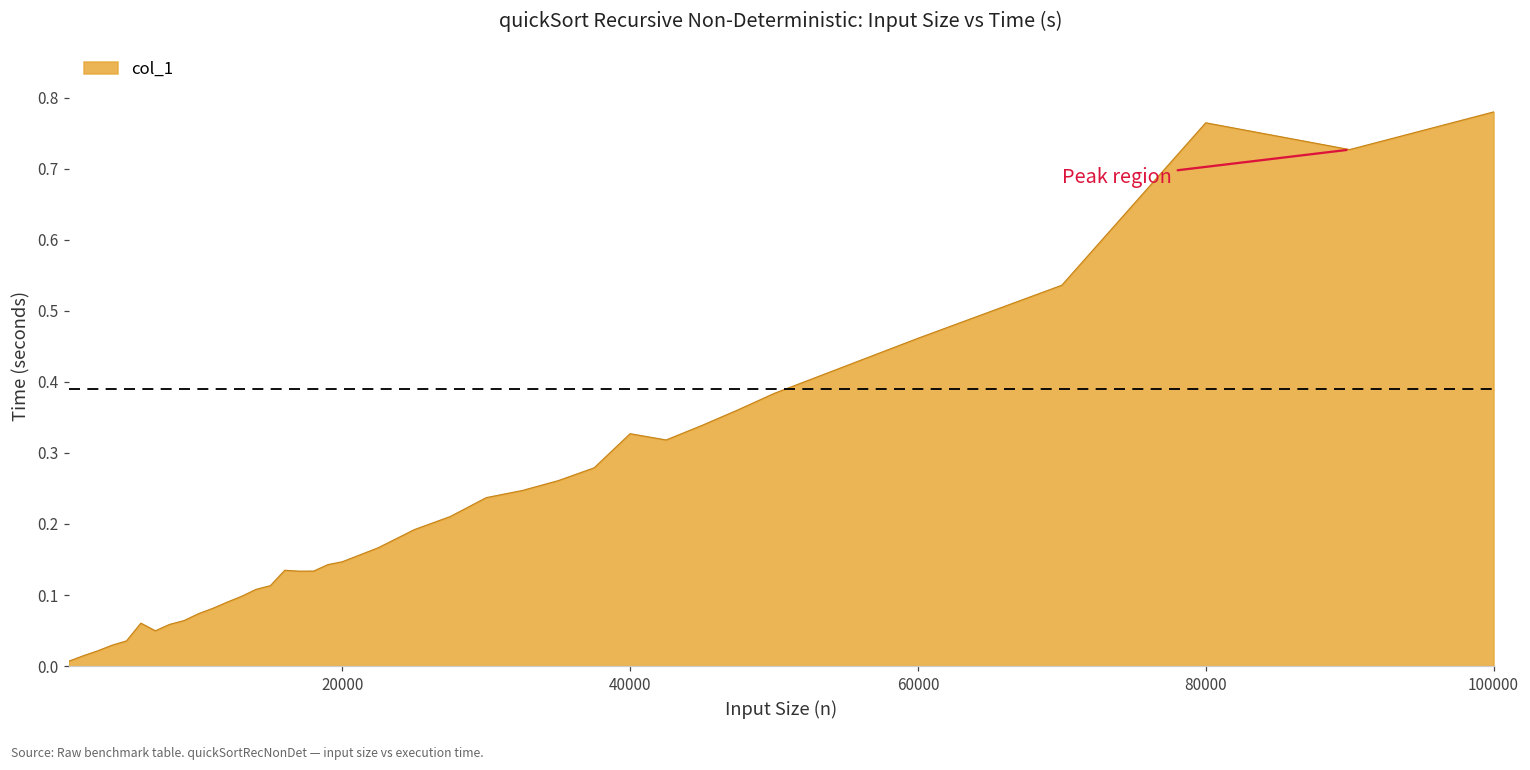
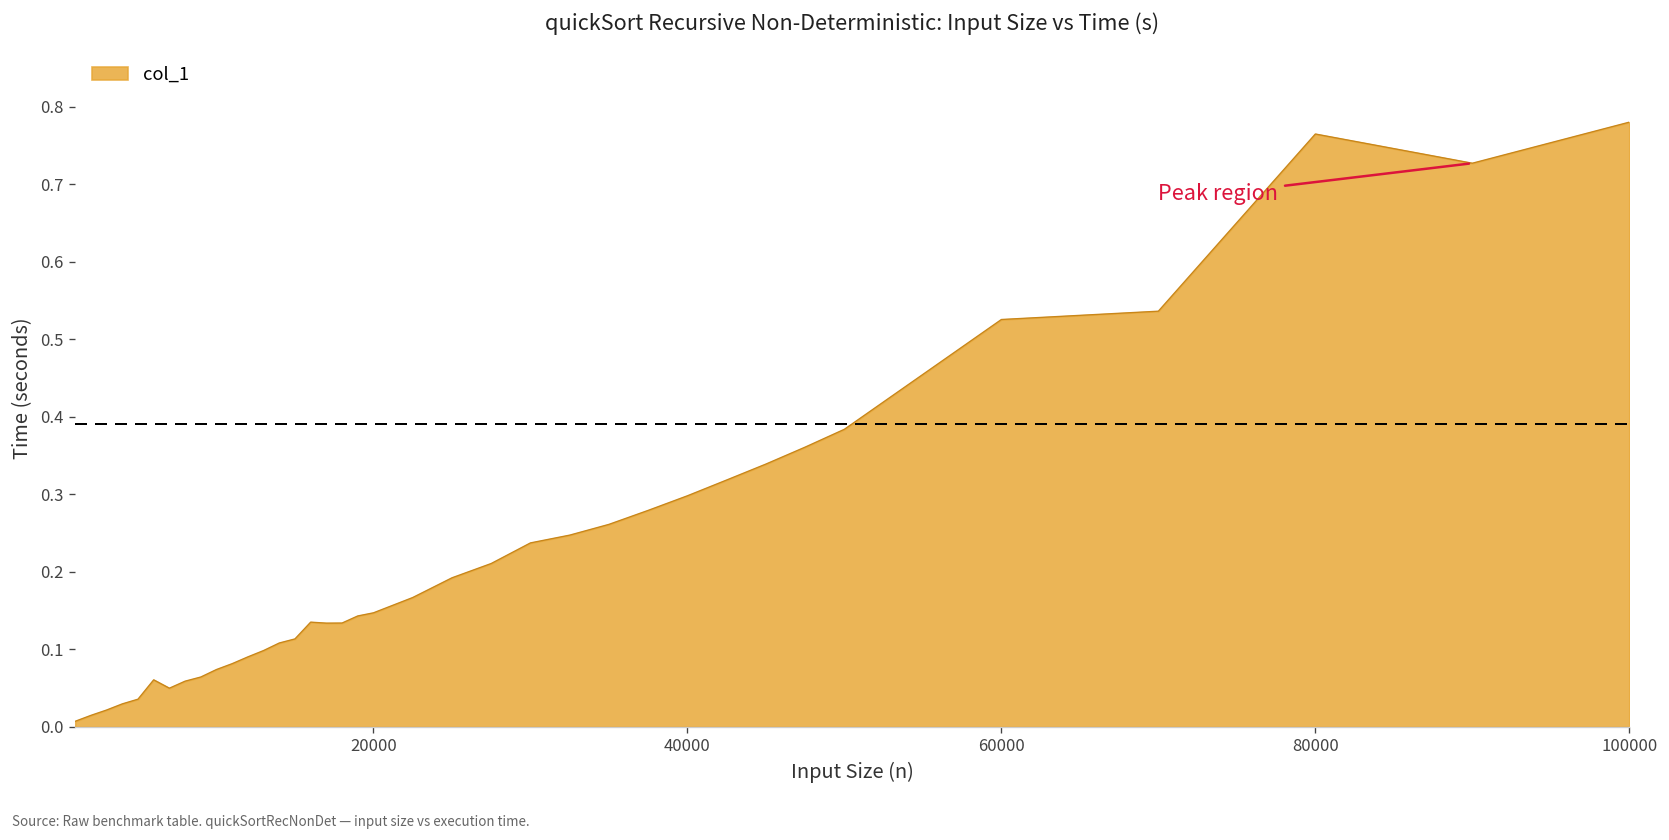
  {
    "20000": 0.15,
-   "40000": 0.33,
-   "60000": 0.46,
+   "40000": 0.30,
+   "60000": 0.53,
    "80000": 0.76,
    "100000": 0.78
  }
